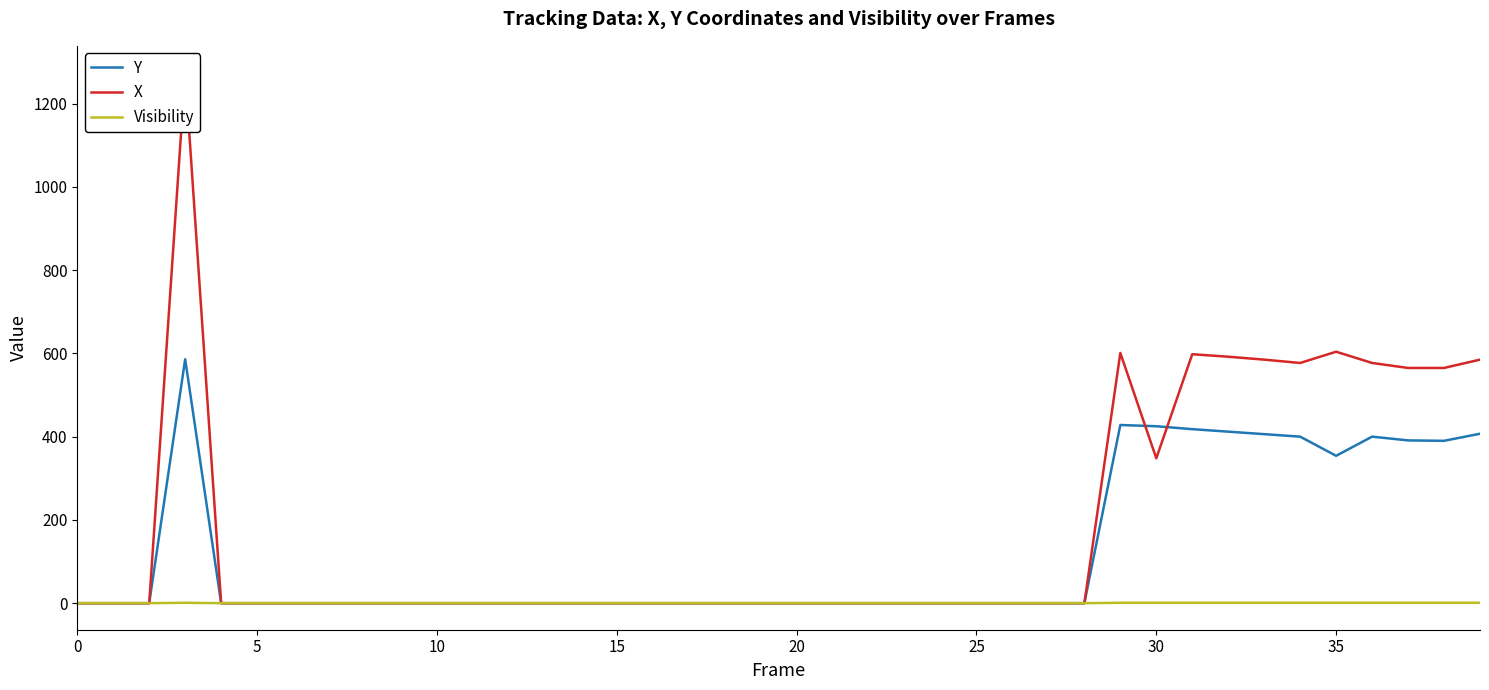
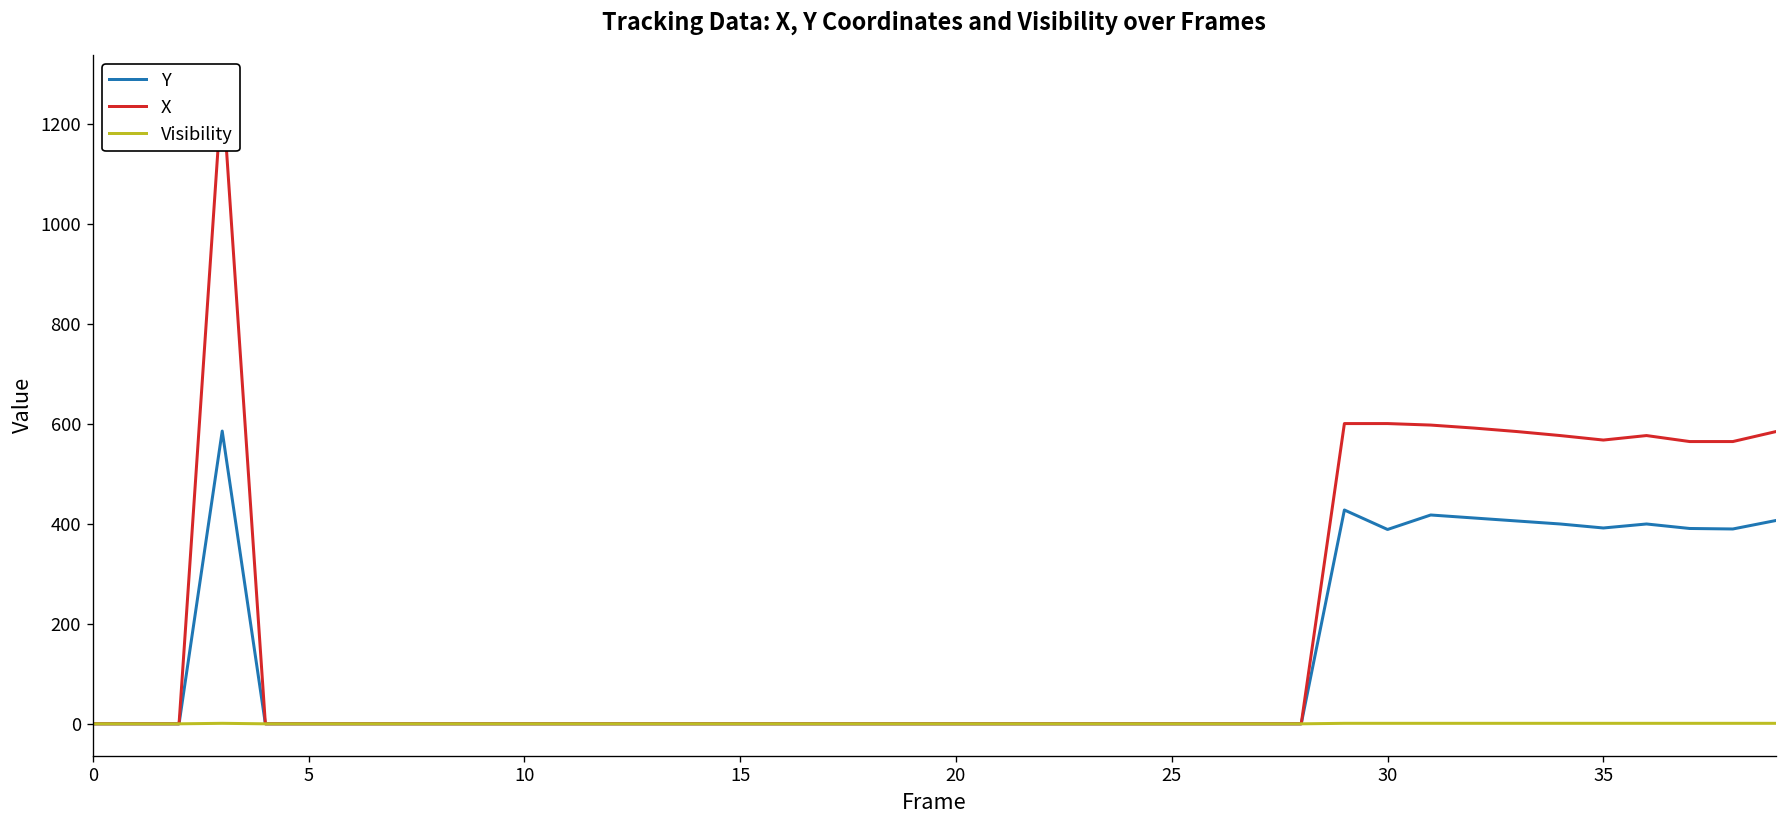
  {
    "Y": {
-     "30": 430,
-     "35": 350
+     "30": 390,
+     "35": 390
    },
    "X": {
-     "30": 350,
-     "35": 600
+     "30": 600,
+     "35": 570
    },
    "Visibility": {
      "30": 0,
      "35": 0
    }
  }
